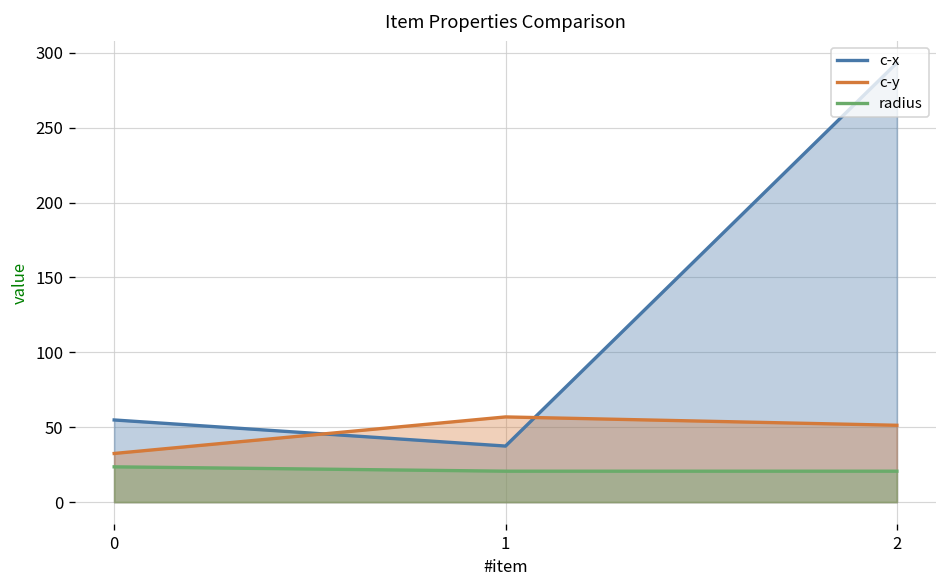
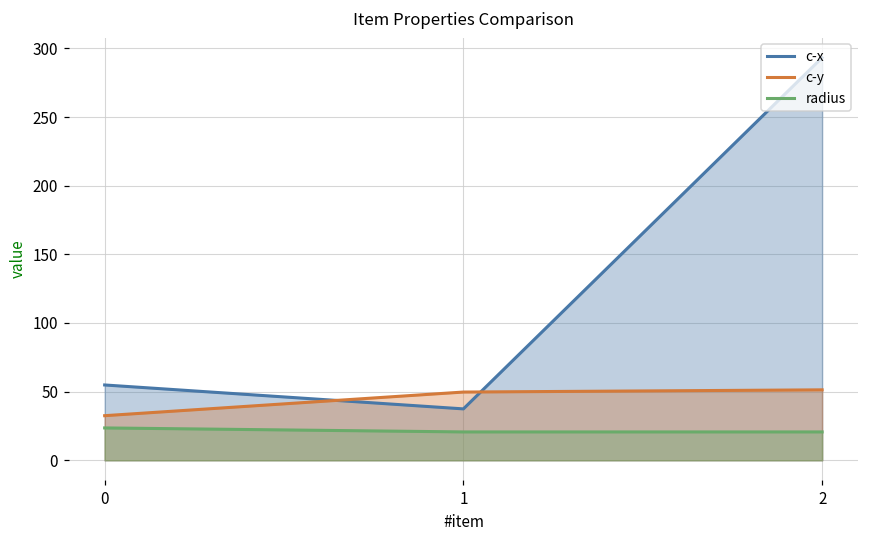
  {
    "c-y": {
      "0": 32,
-     "1": 57,
+     "1": 50,
      "2": 51
    }
  }
